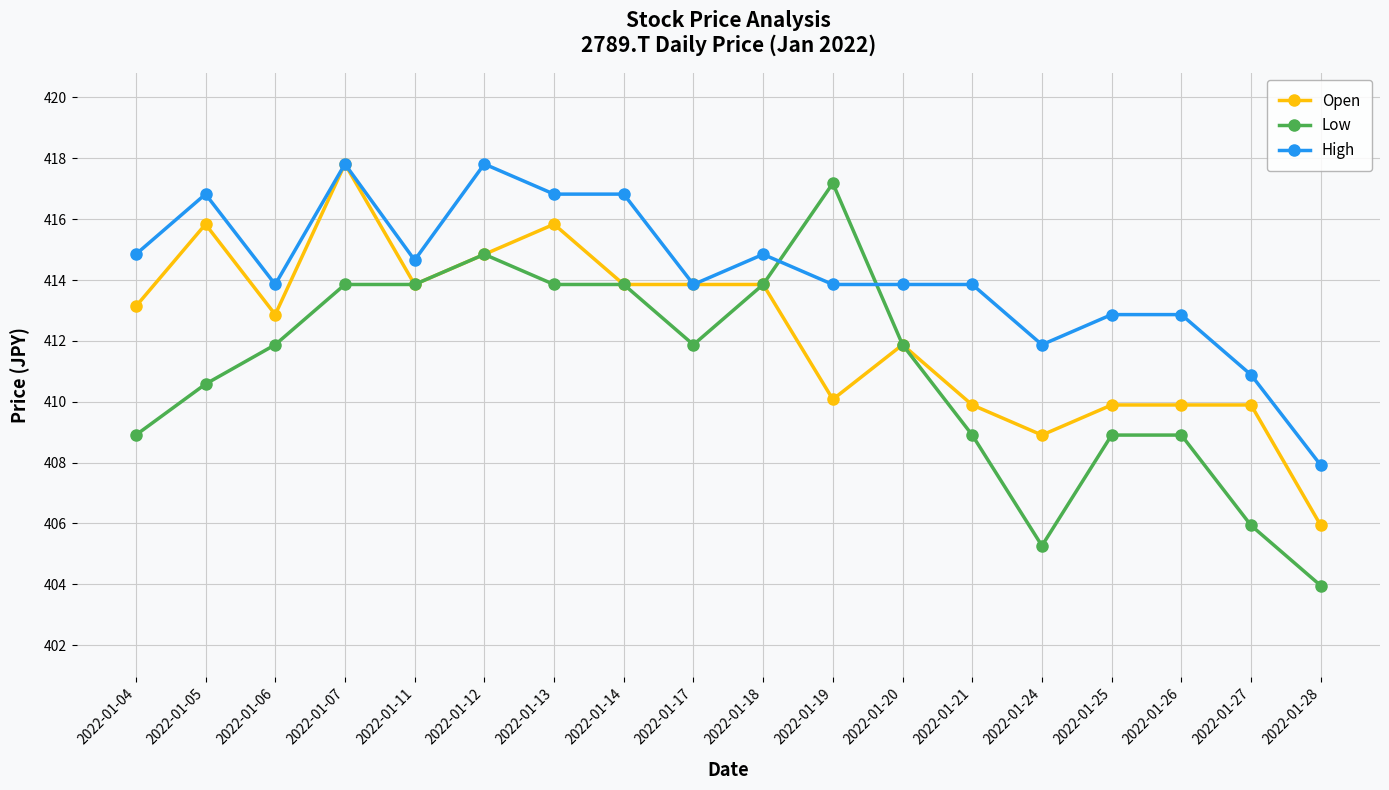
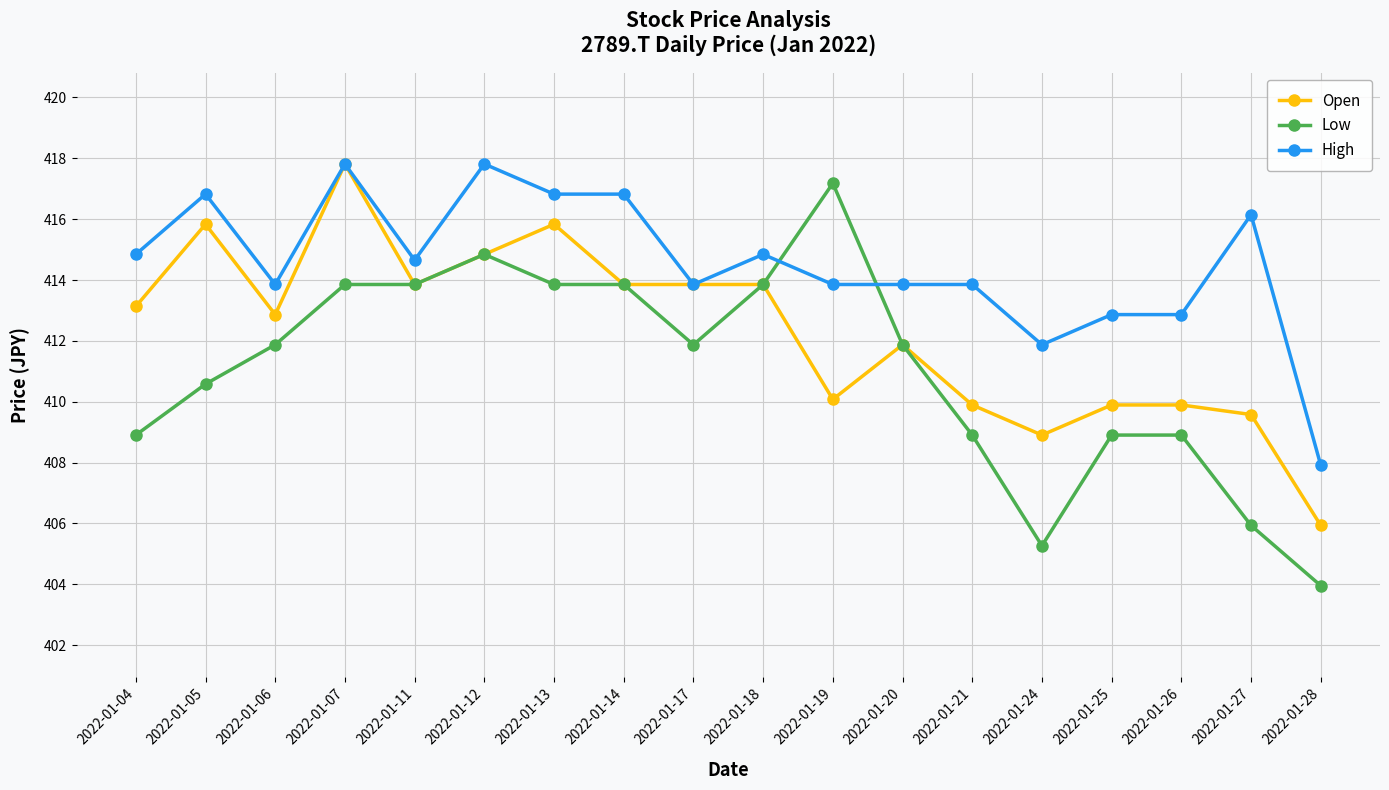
  {
    "Open": {
      "2022-01-04": 413.1,
      "2022-01-05": 415.8,
      "2022-01-06": 412.9,
      "2022-01-13": 415.8,
      "2022-01-19": 410.1,
      "2022-01-21": 409.9,
      "2022-01-24": 408.9,
      "2022-01-25": 409.9,
      "2022-01-26": 409.9,
-     "2022-01-27": 409.9,
+     "2022-01-27": 409.6,
      "2022-01-28": 405.9
    },
    "Low": {
      "2022-01-04": 408.9,
      "2022-01-05": 410.6,
      "2022-01-06": 411.9,
      "2022-01-07": 413.9,
      "2022-01-13": 413.9,
      "2022-01-17": 411.9,
      "2022-01-19": 417.2,
      "2022-01-21": 408.9,
      "2022-01-24": 405.3,
      "2022-01-25": 408.9,
      "2022-01-26": 408.9,
      "2022-01-27": 405.9,
      "2022-01-28": 404.0
    },
    "High": {
      "2022-01-04": 414.8,
      "2022-01-05": 416.8,
      "2022-01-06": 413.9,
      "2022-01-11": 414.7,
      "2022-01-12": 417.8,
      "2022-01-13": 416.8,
      "2022-01-14": 416.8,
      "2022-01-18": 414.8,
      "2022-01-19": 413.9,
      "2022-01-20": 413.9,
      "2022-01-21": 413.9,
      "2022-01-24": 411.9,
      "2022-01-25": 412.9,
      "2022-01-26": 412.9,
-     "2022-01-27": 410.9,
+     "2022-01-27": 416.1,
      "2022-01-28": 407.9
    }
  }
